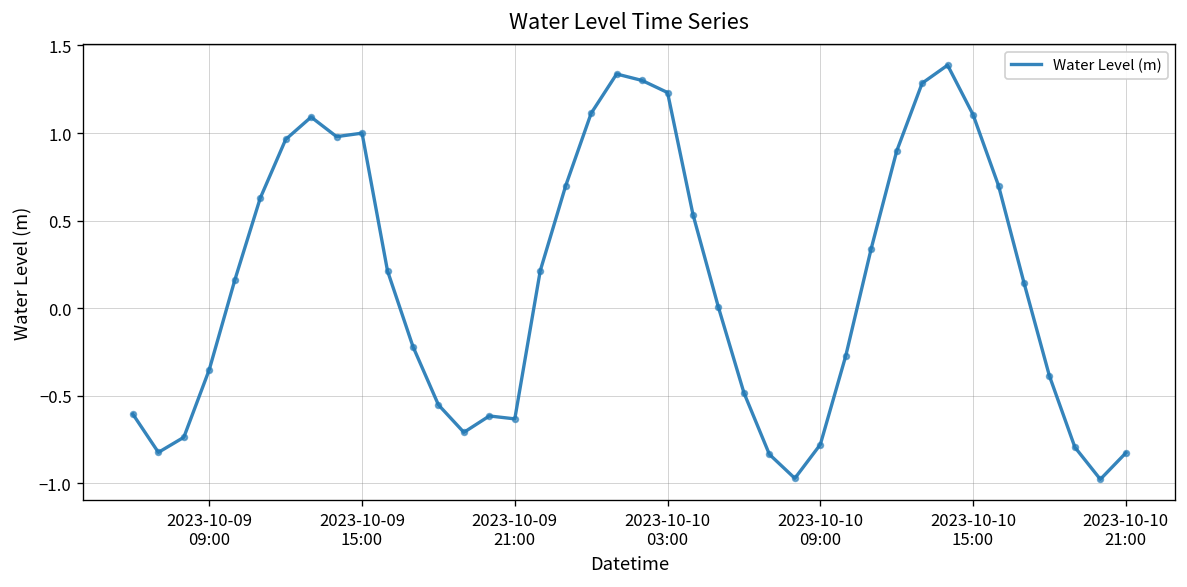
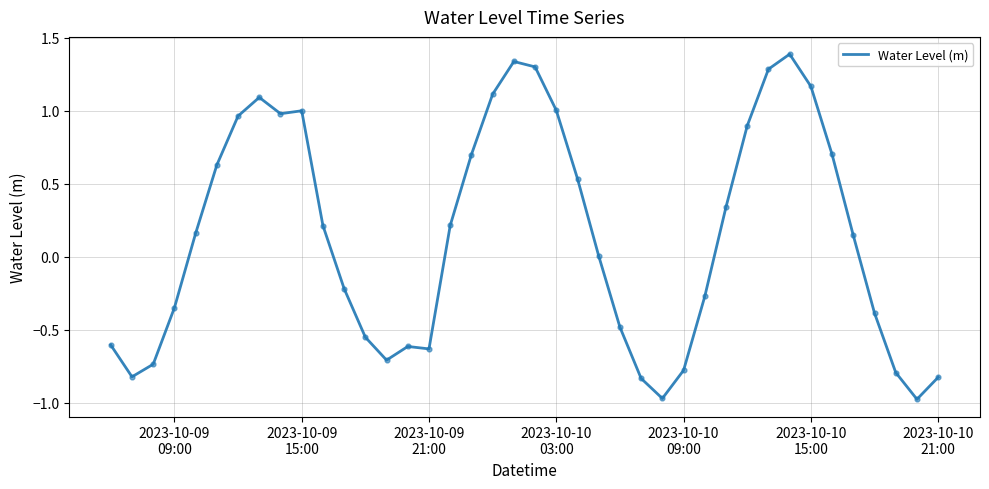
  {
    "2023-10-09 09:00": -0.35,
    "2023-10-09 15:00": 1.00,
    "2023-10-09 21:00": -0.63,
-   "2023-10-10 03:00": 1.23,
+   "2023-10-10 03:00": 1.00,
    "2023-10-10 09:00": -0.78,
-   "2023-10-10 15:00": 1.10,
+   "2023-10-10 15:00": 1.17,
    "2023-10-10 21:00": -0.83
  }
